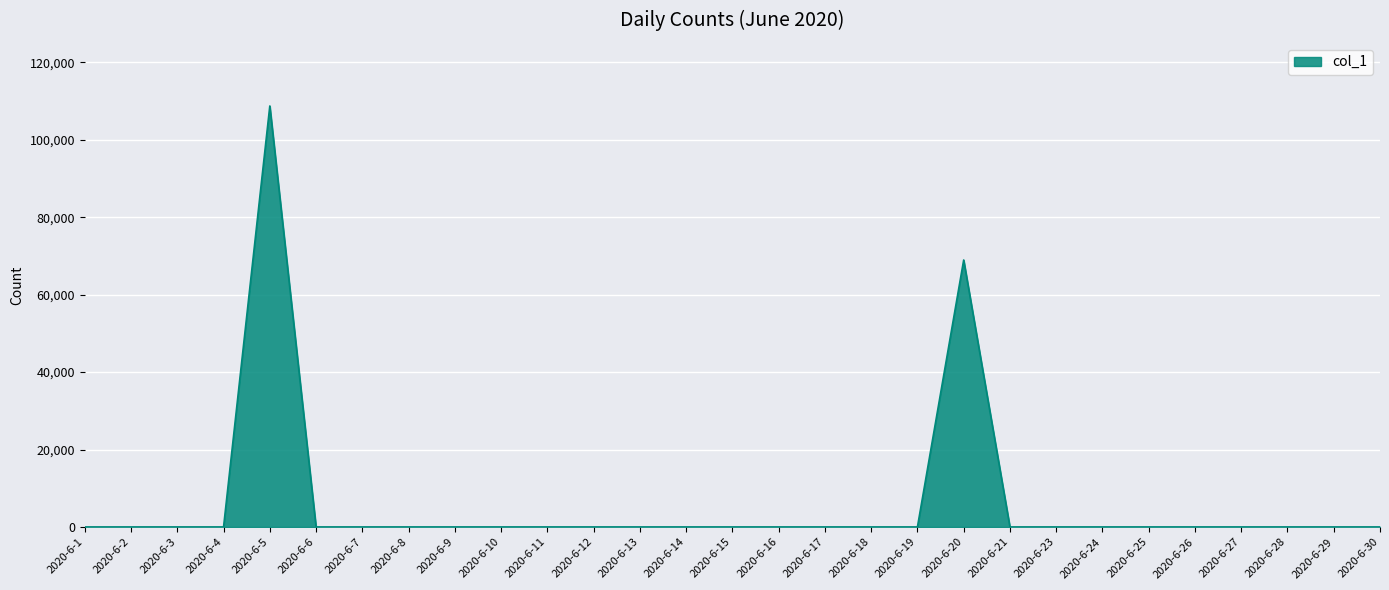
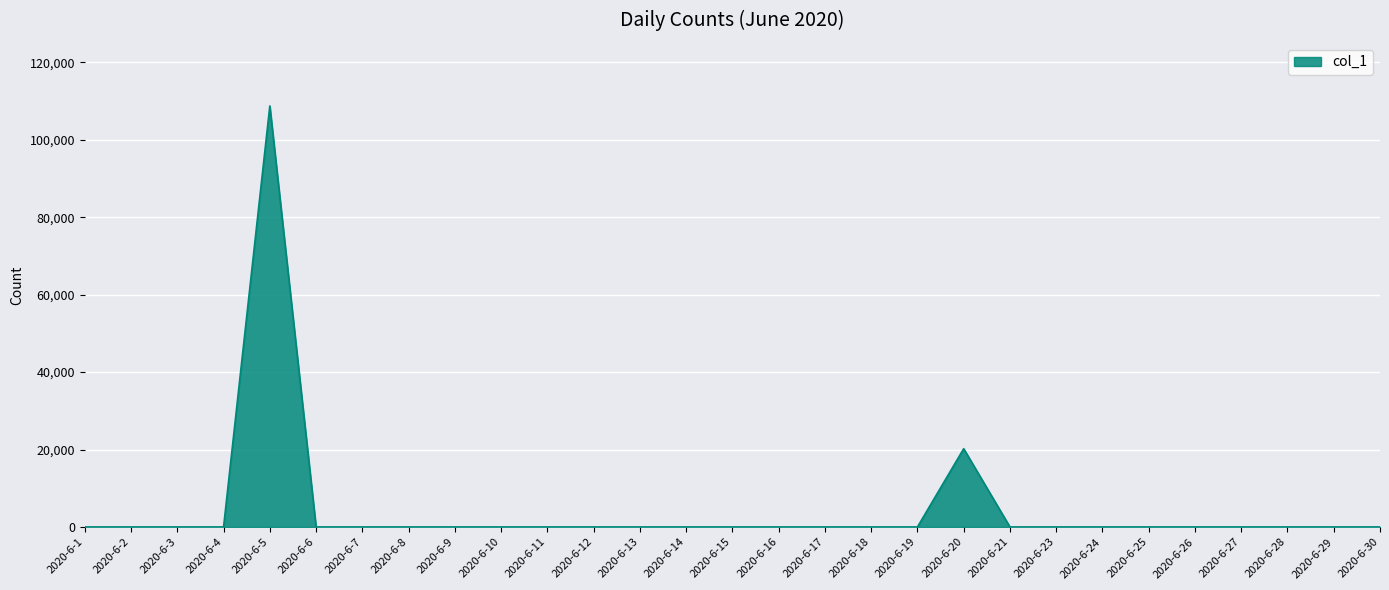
  {
    "2020-6-1": "0",
    "2020-6-2": "0",
    "2020-6-3": "0",
    "2020-6-4": "0",
    "2020-6-5": "109,000",
    "2020-6-6": "0",
    "2020-6-7": "0",
    "2020-6-8": "0",
    "2020-6-9": "0",
    "2020-6-10": "0",
    "2020-6-11": "0",
    "2020-6-12": "0",
    "2020-6-13": "0",
    "2020-6-14": "0",
    "2020-6-15": "0",
    "2020-6-16": "0",
    "2020-6-17": "0",
    "2020-6-18": "0",
    "2020-6-19": "0",
-   "2020-6-20": "69,000",
+   "2020-6-20": "20,000",
    "2020-6-21": "0",
    "2020-6-23": "0",
    "2020-6-24": "0",
    "2020-6-25": "0",
    "2020-6-26": "0",
    "2020-6-27": "0",
    "2020-6-28": "0",
    "2020-6-29": "0",
    "2020-6-30": "0"
  }
